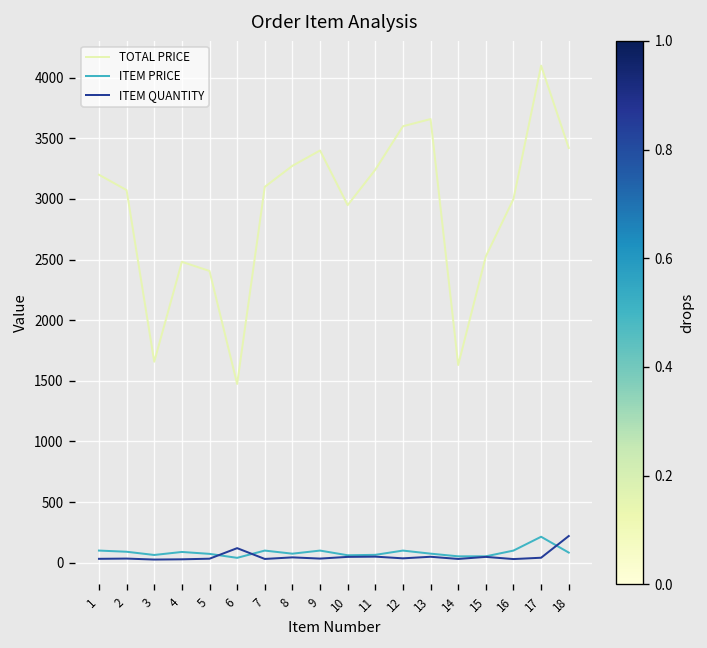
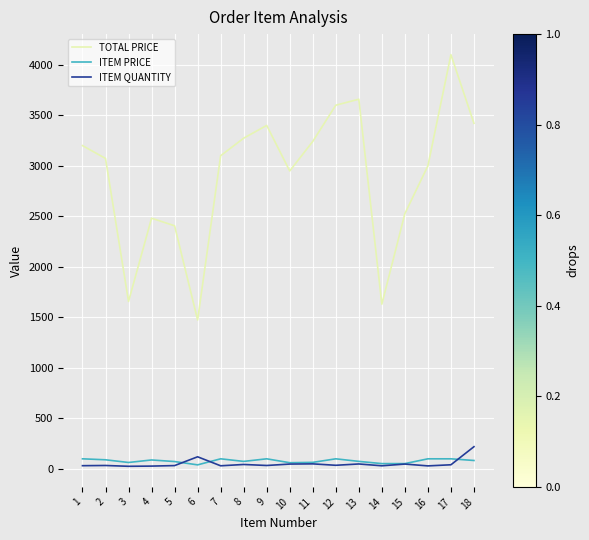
  {
    "TOTAL PRICE": {
      "1": 3200,
      "2": 3070,
      "3": 1660,
      "4": 2480,
      "5": 2410,
      "6": 1470,
      "7": 3100,
      "8": 3270,
      "9": 3400,
      "10": 2950,
      "11": 3240,
      "12": 3600,
      "13": 3660,
      "14": 1630,
      "15": 2530,
      "16": 3000,
      "17": 4100,
      "18": 3420
    },
    "ITEM PRICE": {
      "1": 100,
      "2": 90,
      "3": 60,
      "4": 90,
      "5": 70,
      "6": 40,
      "7": 100,
      "8": 70,
      "9": 100,
      "12": 100,
      "13": 70,
      "16": 100,
-     "17": 210,
+     "17": 100,
      "18": 80
    },
    "ITEM QUANTITY": {
      "1": 30,
      "2": 30,
      "3": 30,
      "4": 30,
      "5": 30,
      "6": 120,
      "7": 30,
      "8": 40,
      "9": 30,
      "12": 40,
      "13": 50,
      "16": 30,
      "17": 40,
      "18": 220
    }
  }
